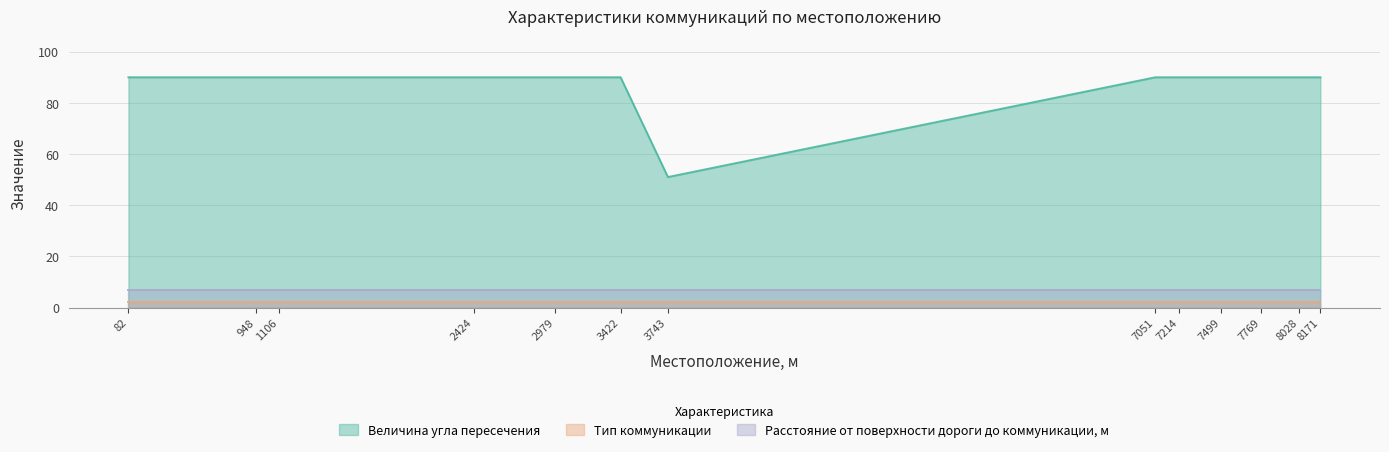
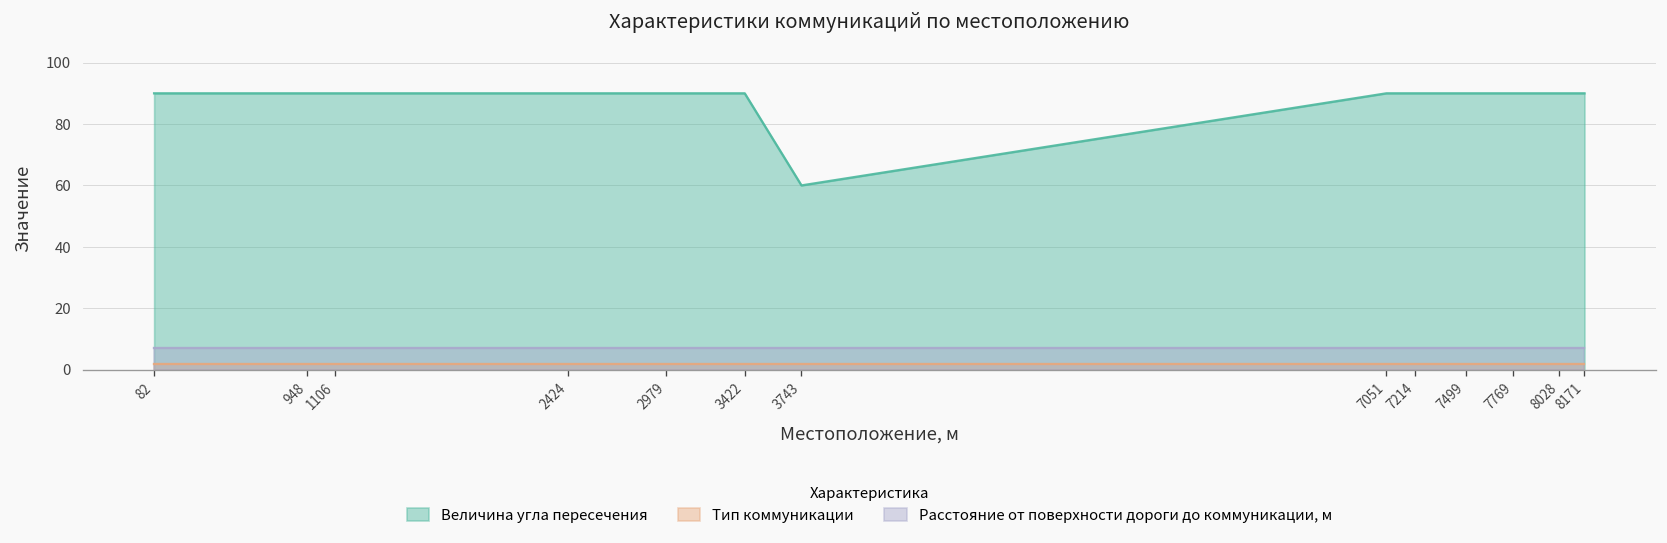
  {
    "Величина угла пересечения": {
      "82": 90,
      "948": 90,
      "1106": 90,
      "2424": 90,
      "2979": 90,
      "3422": 90,
-     "3743": 51,
+     "3743": 60,
      "7051": 90,
      "7214": 90,
      "7499": 90,
      "7769": 90,
      "8028": 90,
      "8171": 90
    },
    "Тип коммуникации": {
      "82": 2,
      "948": 2,
      "1106": 2,
      "2424": 2,
      "2979": 2,
      "3422": 2,
      "3743": 2,
      "7051": 2,
      "7214": 2,
      "7499": 2,
      "7769": 2,
      "8028": 2,
      "8171": 2
    },
    "Расстояние от поверхности дороги до коммуникации, м": {
      "82": 7,
      "948": 7,
      "1106": 7,
      "2424": 7,
      "2979": 7,
      "3422": 7,
      "3743": 7,
      "7051": 7,
      "7214": 7,
      "7499": 7,
      "7769": 7,
      "8028": 7,
      "8171": 7
    }
  }
